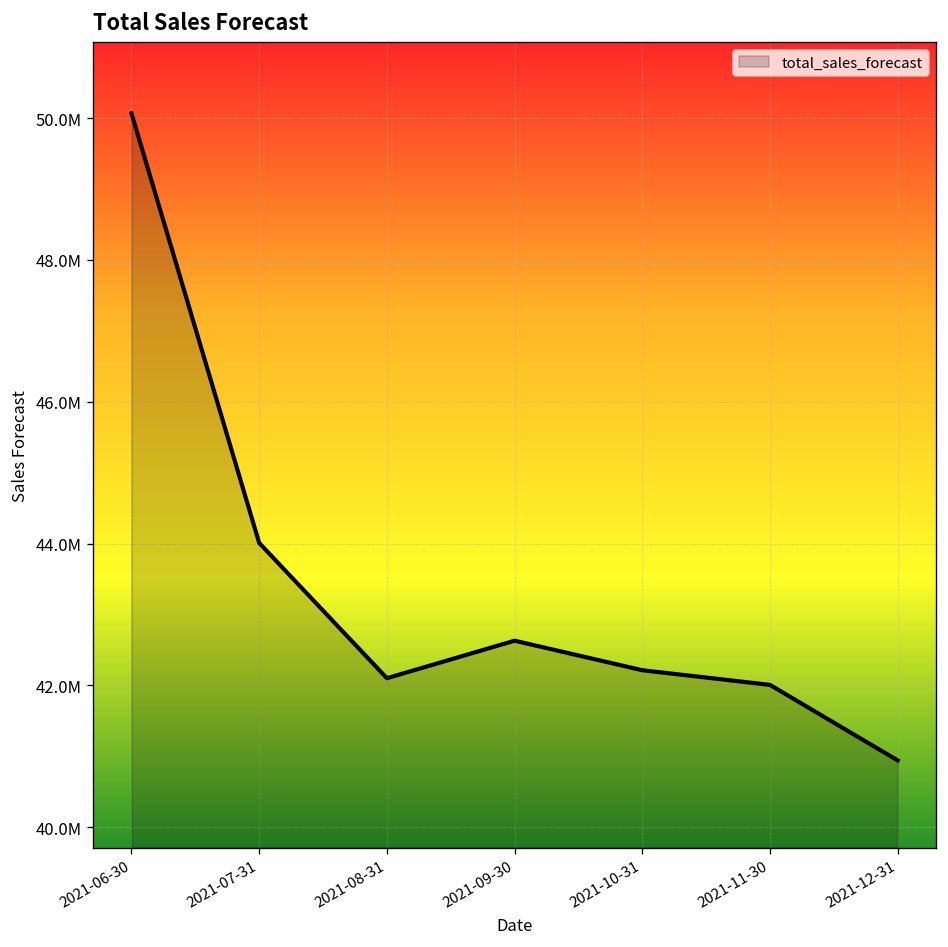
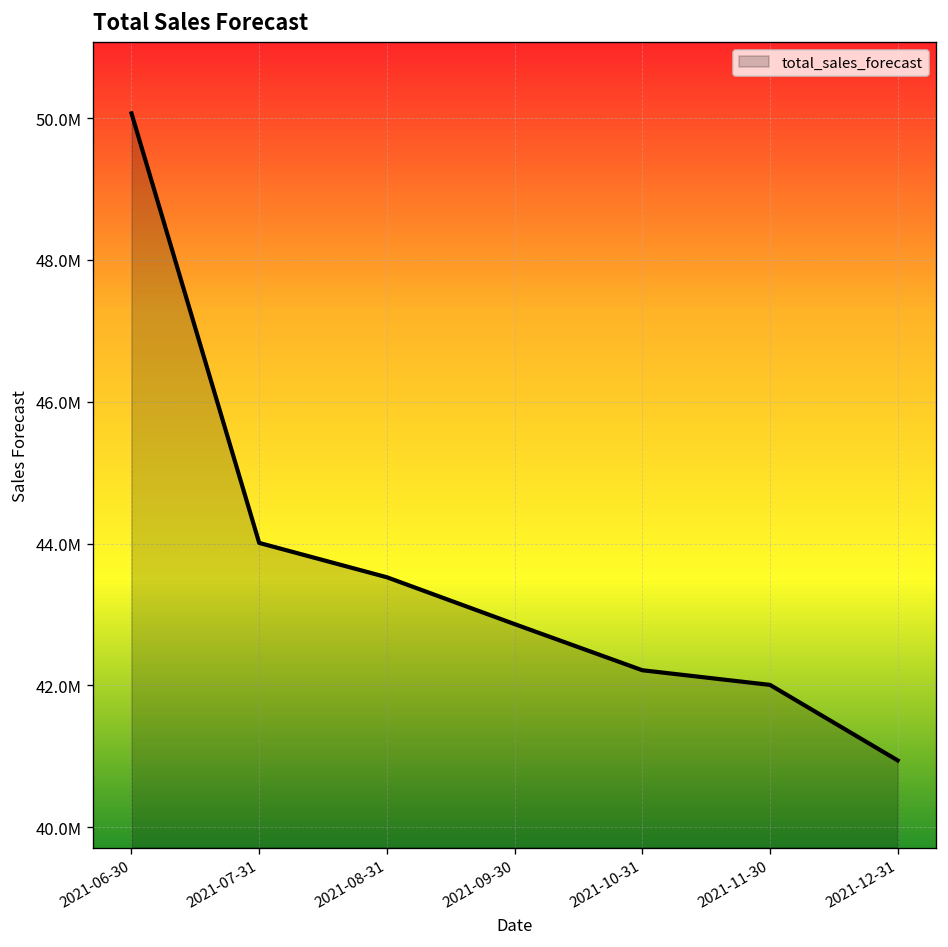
  {
    "2021-06-30": 50100000,
    "2021-07-31": 44000000,
-   "2021-08-31": 42100000,
-   "2021-09-30": 42600000,
+   "2021-08-31": 43500000,
+   "2021-09-30": 42900000,
    "2021-10-31": 42200000,
    "2021-11-30": 42000000,
    "2021-12-31": 40900000
  }
